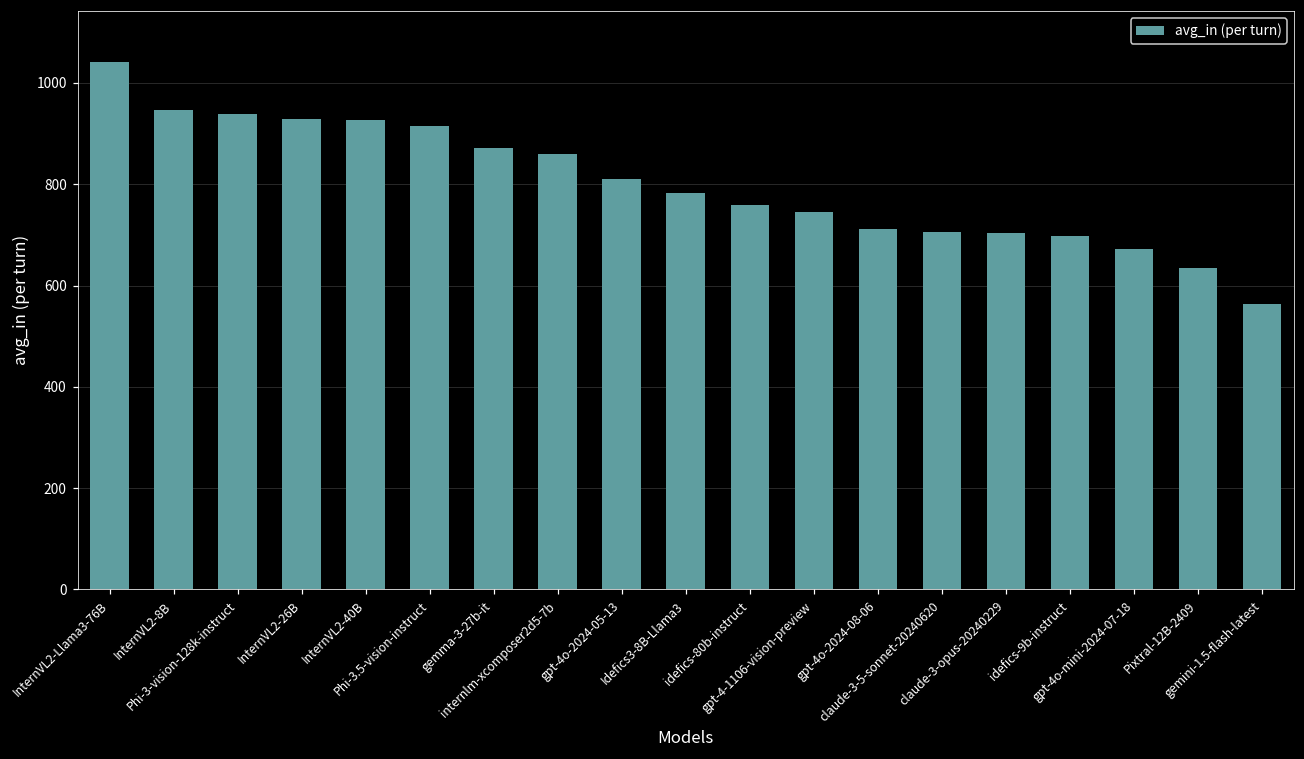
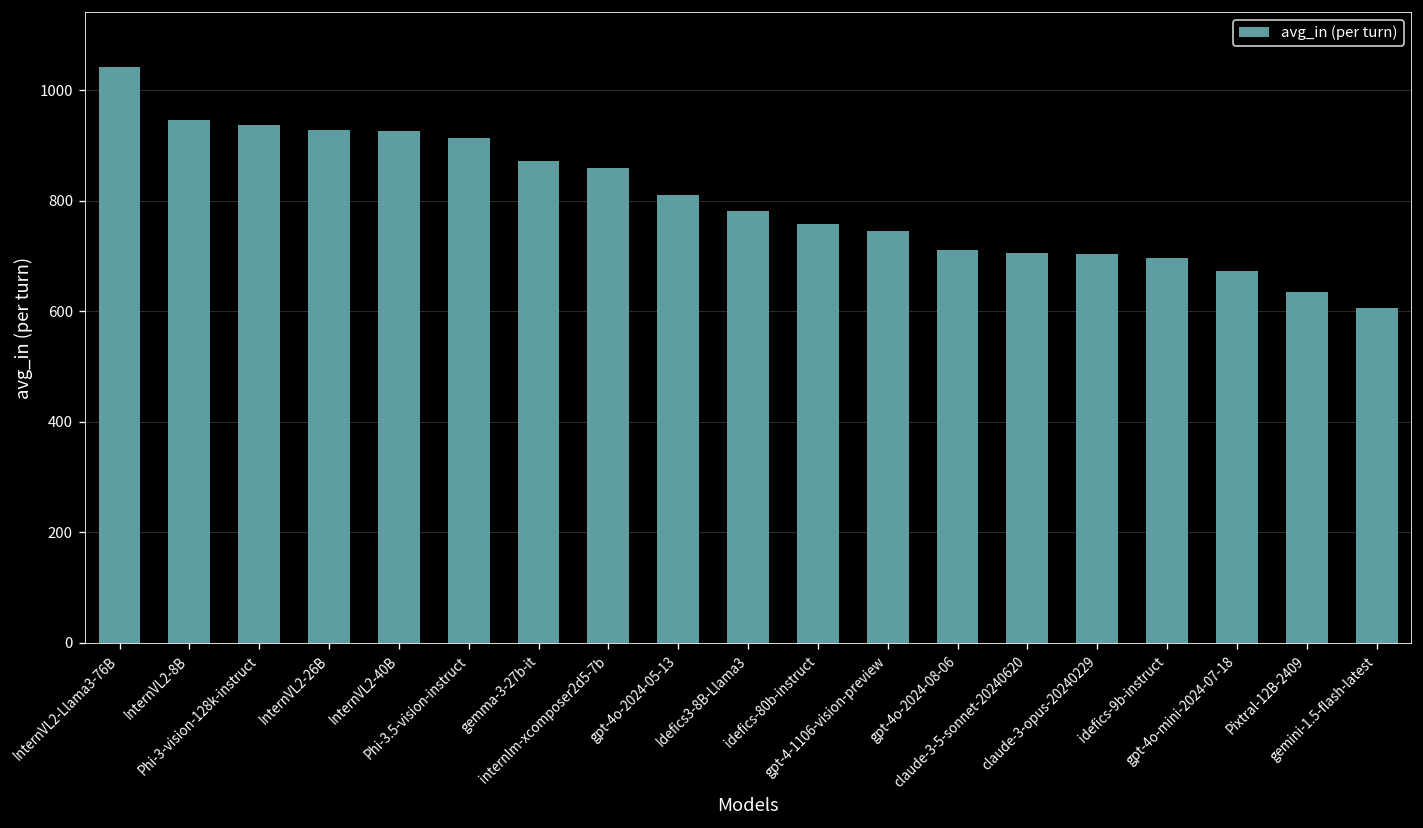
  {
    "InternVL2-Llama3-76B": 1040,
    "InternVL2-8B": 950,
    "Phi-3-vision-128k-instruct": 940,
    "InternVL2-26B": 930,
    "InternVL2-40B": 930,
    "Phi-3.5-vision-instruct": 910,
    "gemma-3-27b-it": 870,
    "internlm-xcomposer2d5-7b": 860,
    "gpt-4o-2024-05-13": 810,
    "Idefics3-8B-Llama3": 780,
    "idefics-80b-instruct": 760,
    "gpt-4-1106-vision-preview": 750,
    "gpt-4o-2024-08-06": 710,
    "claude-3-5-sonnet-20240620": 710,
    "claude-3-opus-20240229": 700,
    "idefics-9b-instruct": 700,
    "gpt-4o-mini-2024-07-18": 670,
    "Pixtral-12B-2409": 640,
-   "gemini-1.5-flash-latest": 560
+   "gemini-1.5-flash-latest": 610
  }
